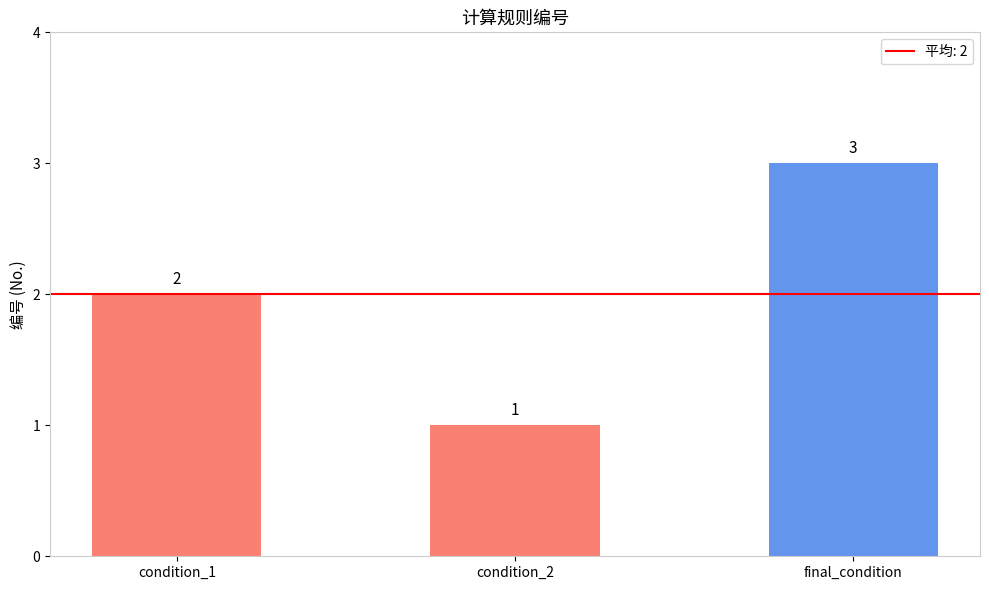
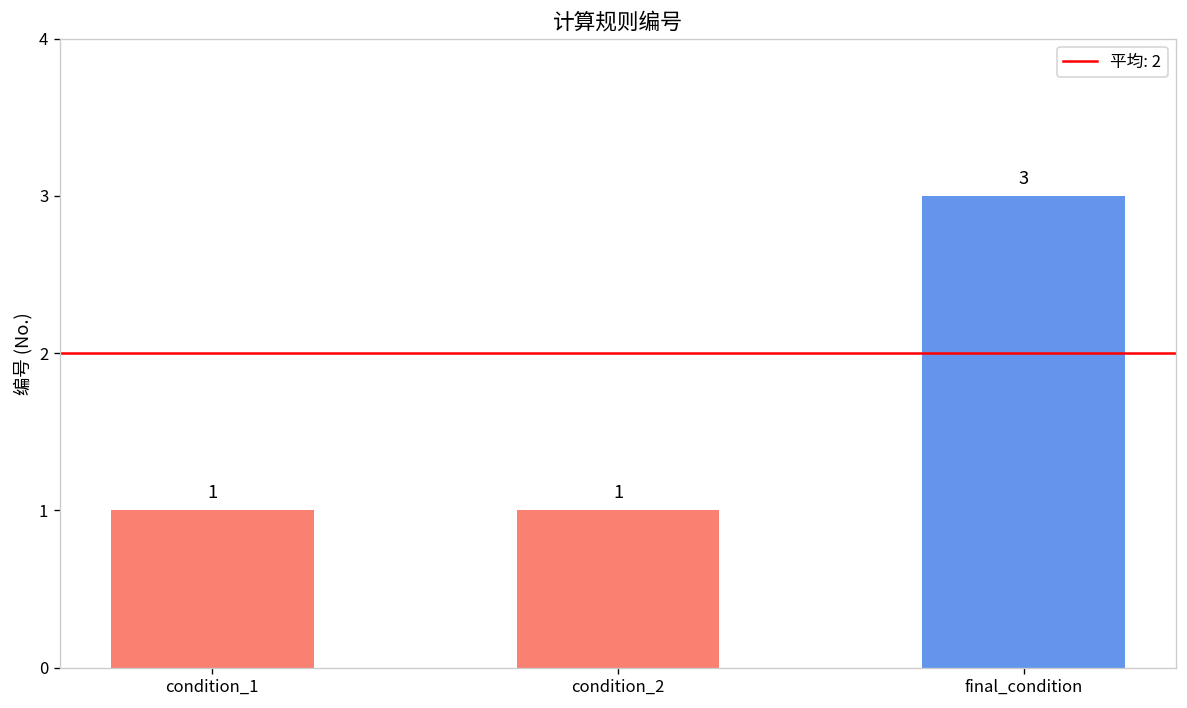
  {
-   "condition_1": 2,
+   "condition_1": 1,
    "condition_2": 1,
    "final_condition": 3
  }
